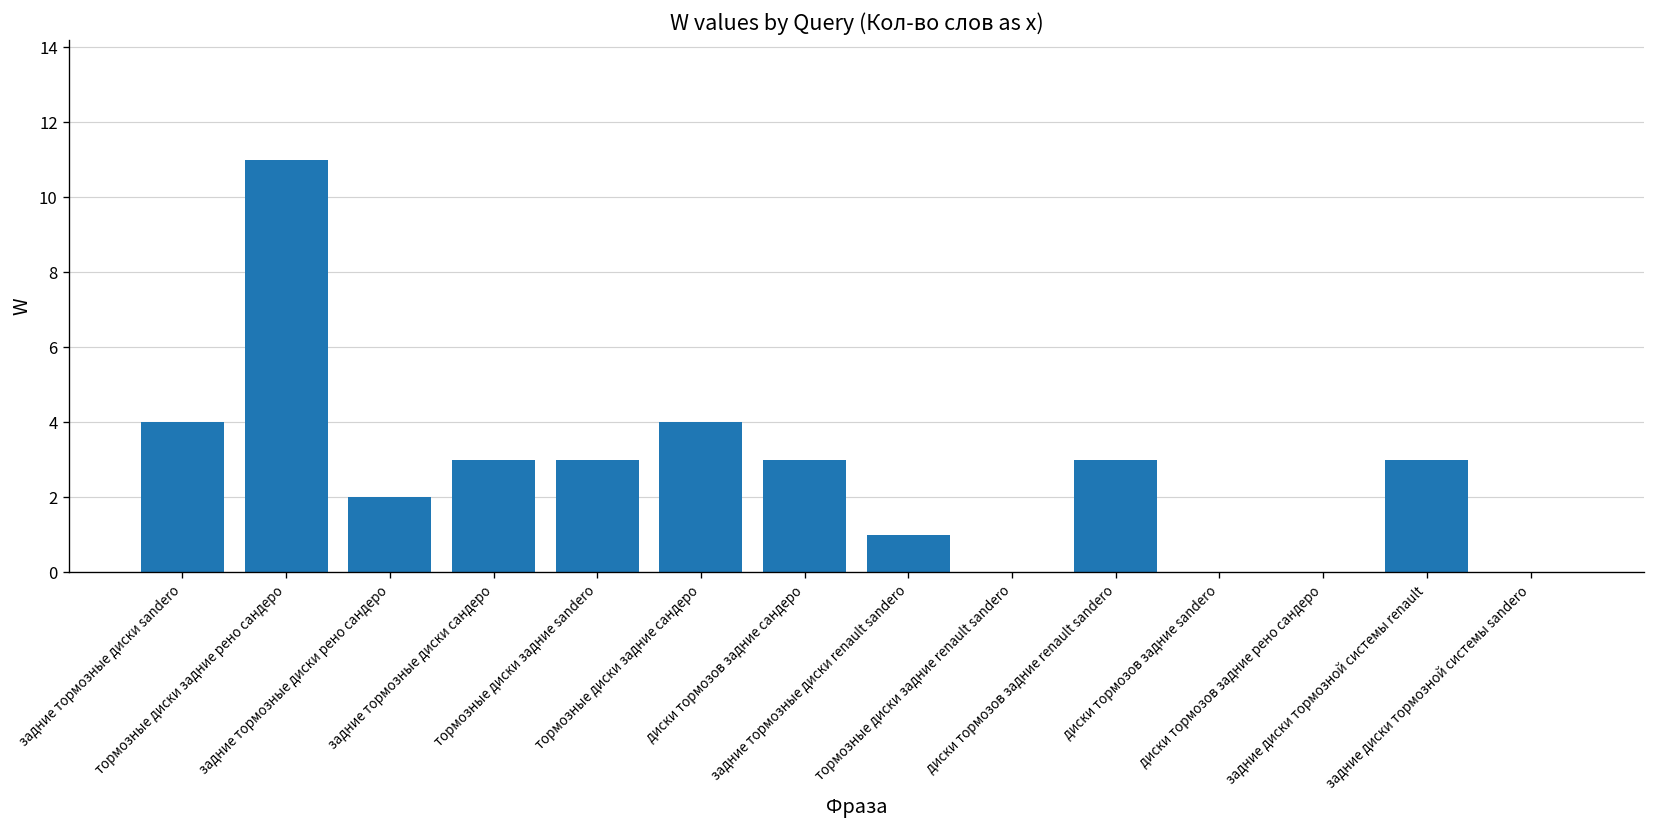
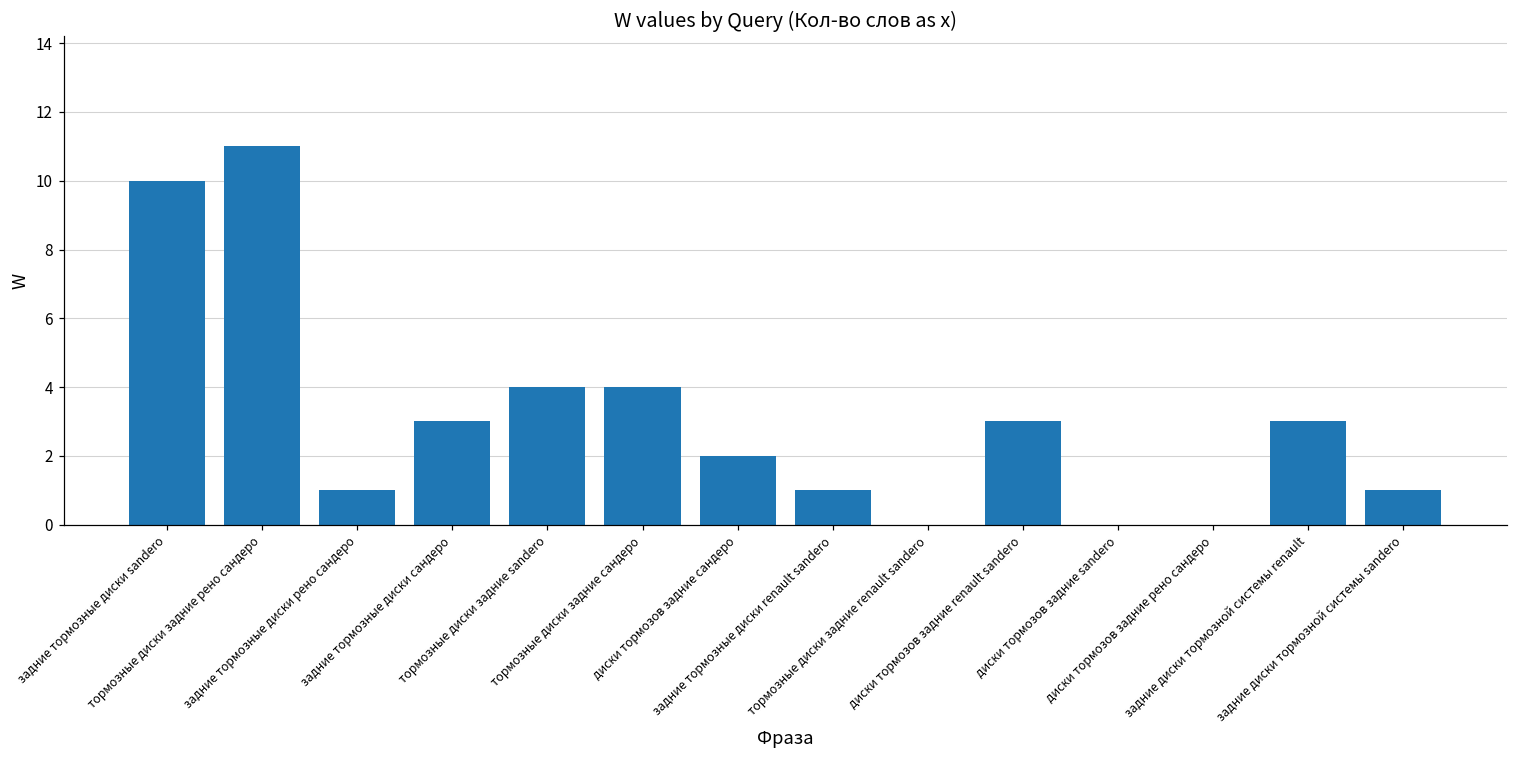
  {
-   "задние тормозные диски sandero": 4,
+   "задние тормозные диски sandero": 10,
    "тормозные диски задние рено сандеро": 11,
-   "задние тормозные диски рено сандеро": 2,
+   "задние тормозные диски рено сандеро": 1,
    "задние тормозные диски сандеро": 3,
-   "тормозные диски задние sandero": 3,
+   "тормозные диски задние sandero": 4,
    "тормозные диски задние сандеро": 4,
-   "диски тормозов задние сандеро": 3,
+   "диски тормозов задние сандеро": 2,
    "задние тормозные диски renault sandero": 1,
    "тормозные диски задние renault sandero": 0,
    "диски тормозов задние renault sandero": 3,
    "диски тормозов задние sandero": 0,
    "диски тормозов задние рено сандеро": 0,
    "задние диски тормозной системы renault": 3,
-   "задние диски тормозной системы sandero": 0
+   "задние диски тормозной системы sandero": 1
  }
